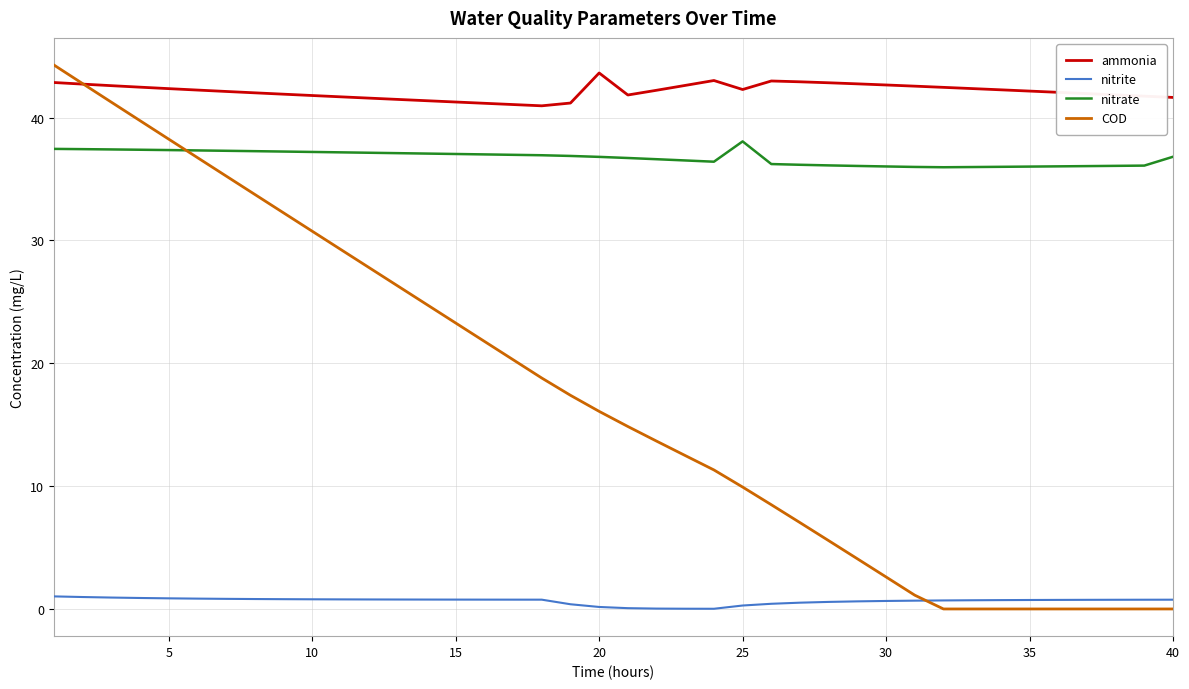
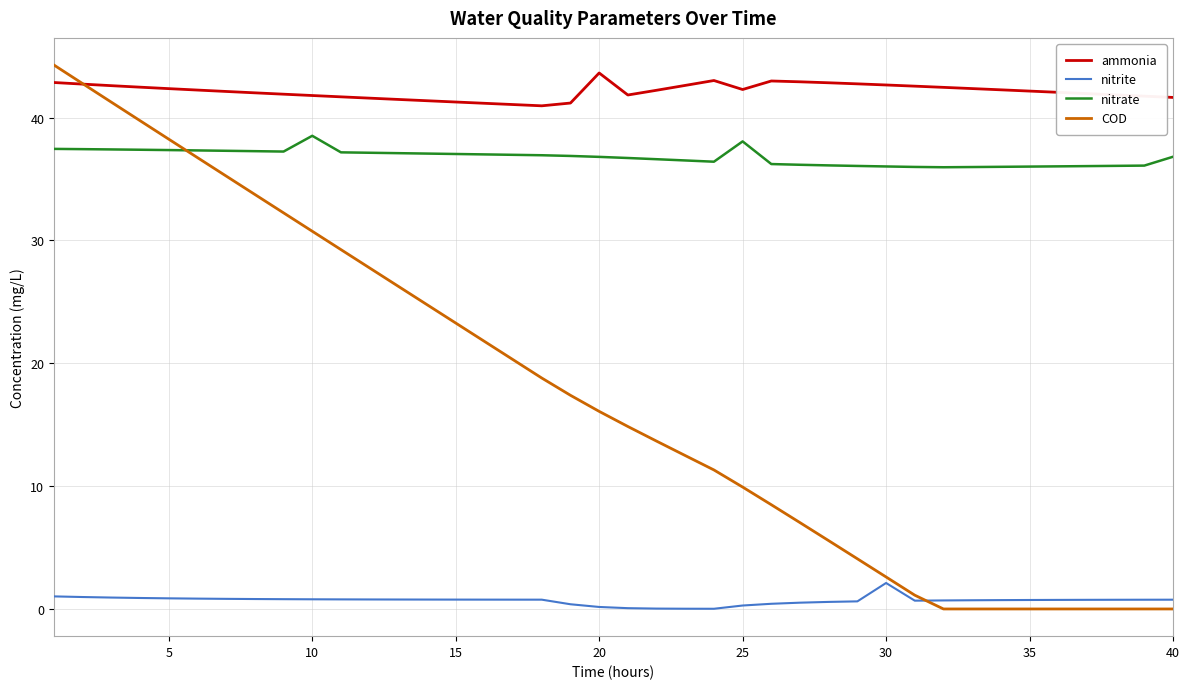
  {
    "ammonia": {
      "5": 42.4,
      "10": 41.8,
      "15": 41.3,
      "20": 43.6,
      "25": 42.3,
      "30": 42.7,
      "35": 42.2,
      "40": 41.6
    },
    "nitrite": {
      "5": 0.9,
      "10": 0.8,
      "15": 0.8,
      "20": 0.2,
      "25": 0.3,
-     "30": 0.7,
+     "30": 2.1,
      "35": 0.7,
      "40": 0.8
    },
    "nitrate": {
      "5": 37.4,
-     "10": 37.2,
+     "10": 38.5,
      "15": 37.0,
      "20": 36.8,
      "25": 38.1,
      "30": 36.0,
      "35": 36.0,
      "40": 36.8
    },
    "COD": {
      "5": 38.2,
      "10": 30.7,
      "15": 23.3,
      "20": 16.1,
      "25": 9.9,
      "30": 2.6,
      "35": 0.0,
      "40": 0.0
    }
  }
